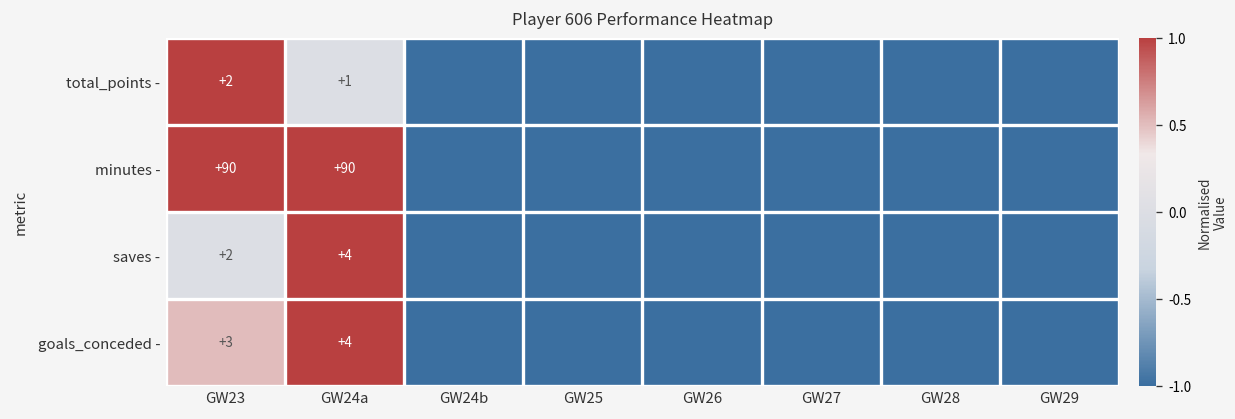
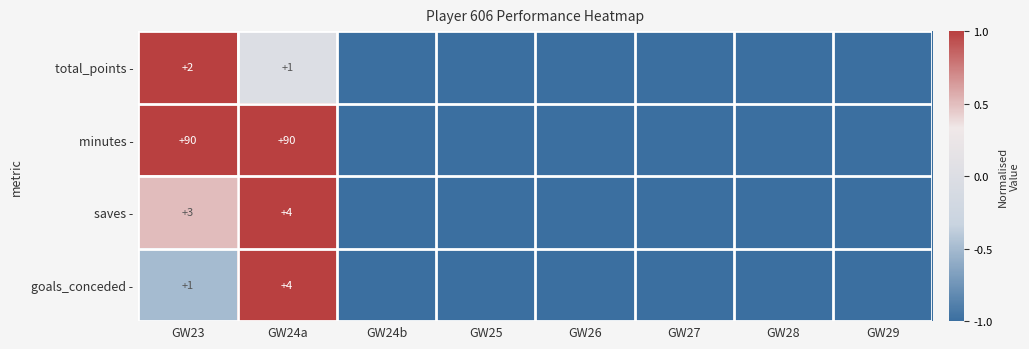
  {
    "total_points -": {
      "GW23": "+2",
      "GW24a": "+1"
    },
    "minutes -": {
      "GW23": "+90",
      "GW24a": "+90"
    },
    "saves -": {
-     "GW23": "+2",
+     "GW23": "+3",
      "GW24a": "+4"
    },
    "goals_conceded -": {
-     "GW23": "+3",
+     "GW23": "+1",
      "GW24a": "+4"
    }
  }
